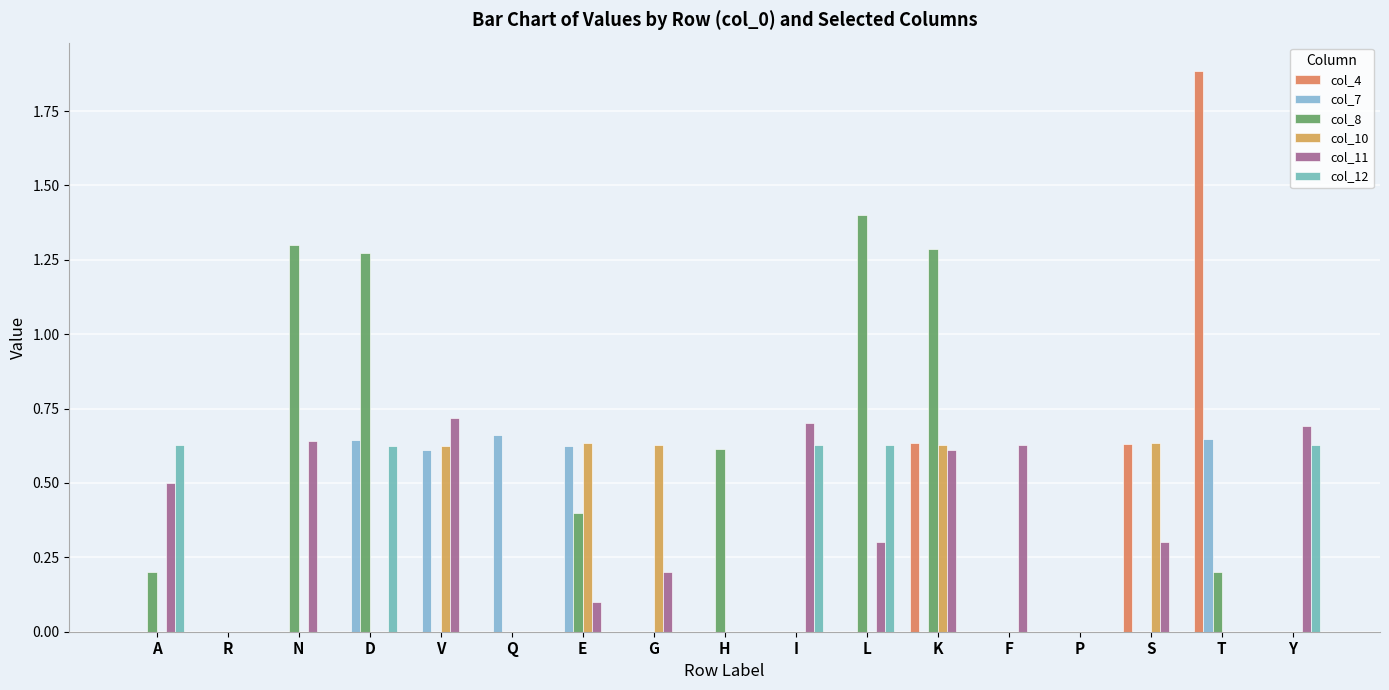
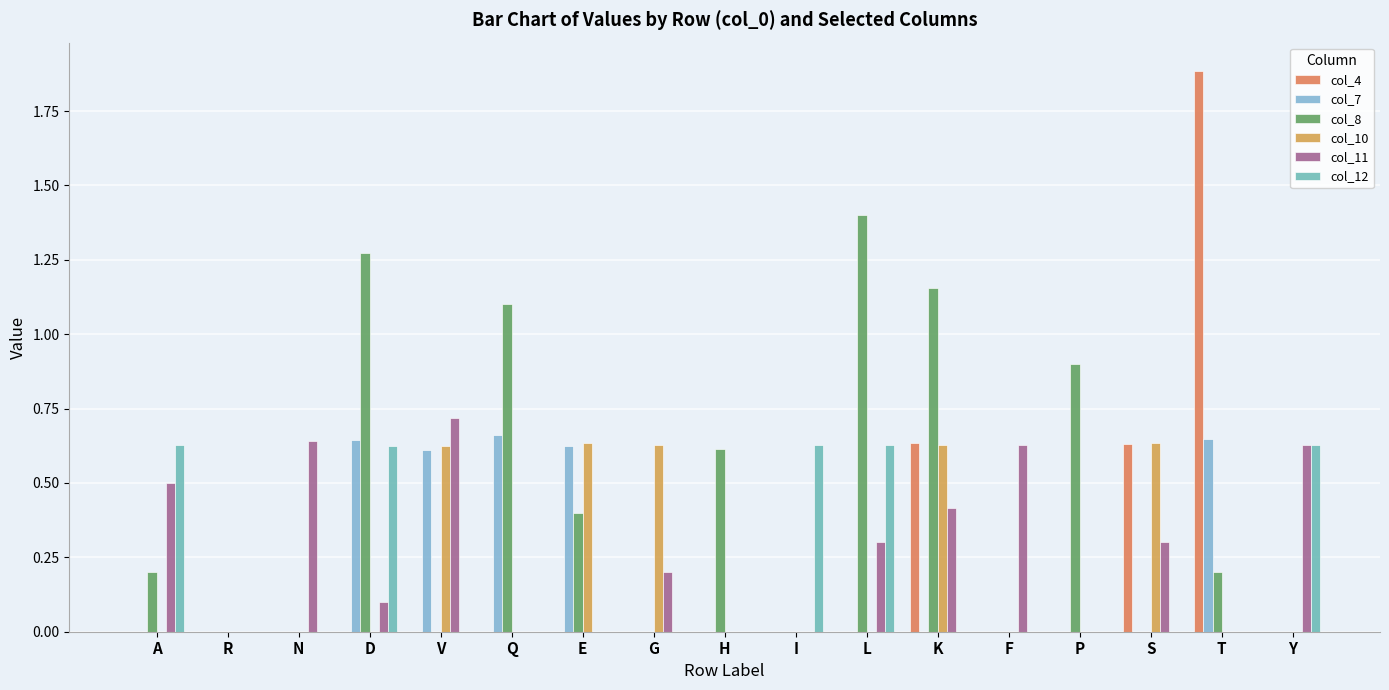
  {
    "col_8": {
      "A": 0.20,
      "R": 0.00,
-     "N": 1.3,
+     "N": 0.0,
      "D": 1.27,
      "V": 0.00,
-     "Q": 0.0,
+     "Q": 1.1,
      "E": 0.40,
      "G": 0.00,
      "H": 0.61,
      "I": 0.00,
      "L": 1.40,
-     "K": 1.29,
+     "K": 1.16,
      "F": 0.00,
-     "P": 0.0,
+     "P": 0.9,
      "S": 0.00,
      "T": 0.20,
      "Y": 0.00
    },
    "col_11": {
      "A": 0.50,
      "R": 0.00,
      "N": 0.64,
-     "D": 0.0,
+     "D": 0.1,
      "V": 0.72,
      "Q": 0.00,
-     "E": 0.1,
+     "E": 0.0,
      "G": 0.20,
      "H": 0.00,
-     "I": 0.7,
+     "I": 0.0,
      "L": 0.30,
-     "K": 0.61,
+     "K": 0.42,
      "F": 0.63,
      "P": 0.00,
      "S": 0.30,
      "T": 0.00,
-     "Y": 0.69
+     "Y": 0.63
    }
  }
